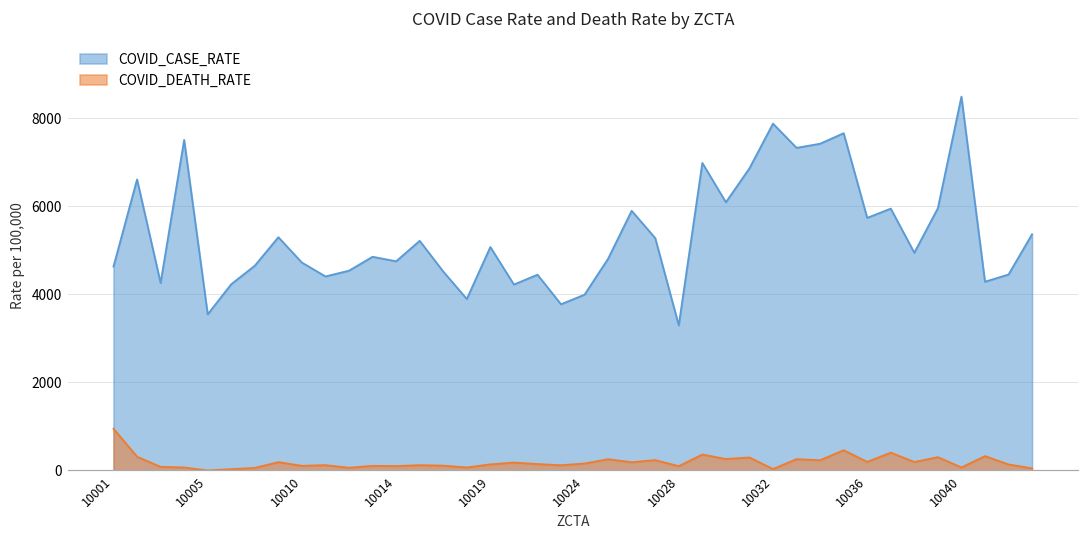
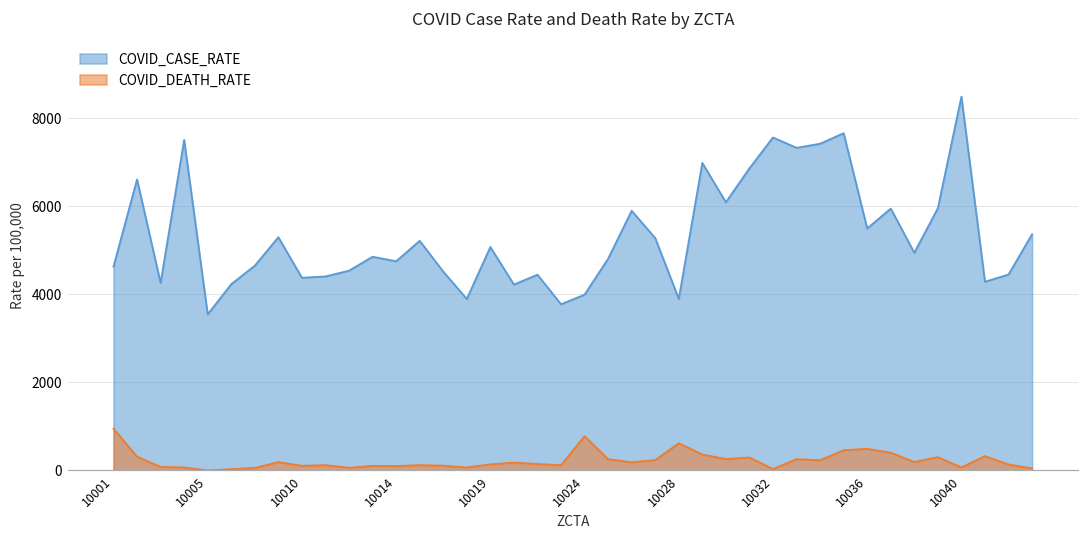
  {
    "COVID_CASE_RATE": {
      "10001": 4600,
      "10005": 3500,
-     "10010": 4700,
+     "10010": 4400,
      "10014": 4700,
      "10019": 5100,
      "10024": 4000,
-     "10028": 3300,
-     "10032": 7900,
-     "10036": 5700,
+     "10028": 3900,
+     "10032": 7600,
+     "10036": 5500,
      "10040": 8500
    },
    "COVID_DEATH_RATE": {
      "10001": 900,
      "10005": 0,
      "10010": 100,
      "10014": 100,
      "10019": 100,
-     "10024": 200,
-     "10028": 100,
+     "10024": 800,
+     "10028": 600,
      "10032": 0,
-     "10036": 200,
+     "10036": 500,
      "10040": 100
    }
  }
